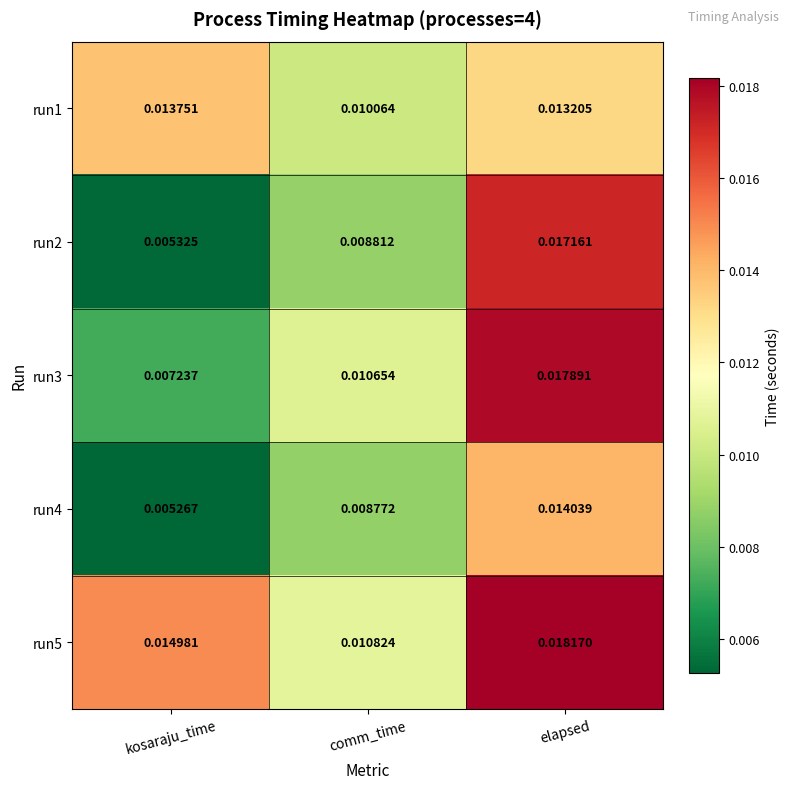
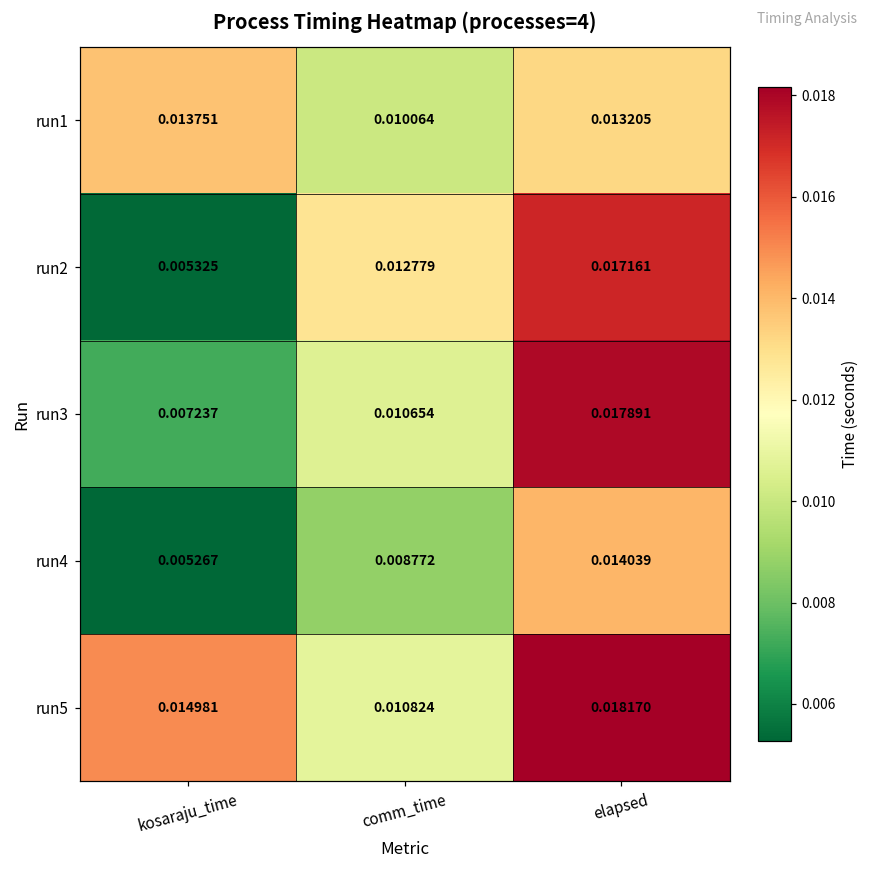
  {
    "run1": {
      "kosaraju_time": 0.013751,
      "comm_time": 0.010064,
      "elapsed": 0.013205
    },
    "run2": {
      "kosaraju_time": 0.005325,
-     "comm_time": 0.008812,
+     "comm_time": 0.012779,
      "elapsed": 0.017161
    },
    "run3": {
      "kosaraju_time": 0.007237,
      "comm_time": 0.010654,
      "elapsed": 0.017891
    },
    "run4": {
      "kosaraju_time": 0.005267,
      "comm_time": 0.008772,
      "elapsed": 0.014039
    },
    "run5": {
      "kosaraju_time": 0.014981,
      "comm_time": 0.010824,
      "elapsed": 0.018170
    }
  }
